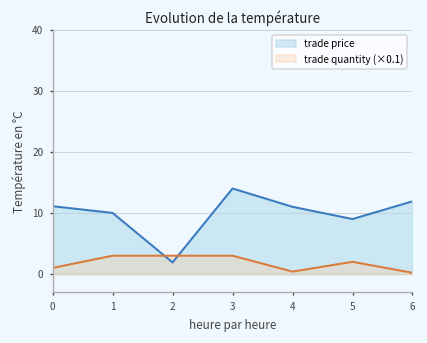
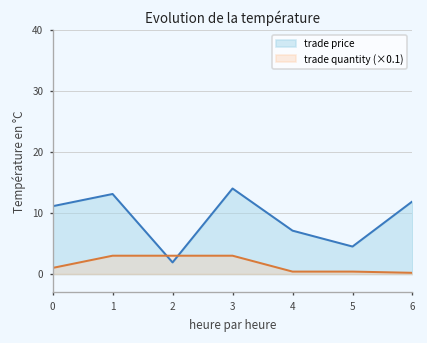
  {
    "trade price": {
      "0": 11,
-     "1": 10,
+     "1": 13,
      "2": 2,
      "3": 14,
-     "4": 11,
-     "5": 9,
+     "4": 7,
+     "5": 5,
      "6": 12
    },
    "trade quantity (×0.1)": {
      "0": 1,
      "1": 3,
      "2": 3,
      "3": 3,
      "4": 0,
-     "5": 2,
+     "5": 0,
      "6": 0
    }
  }
